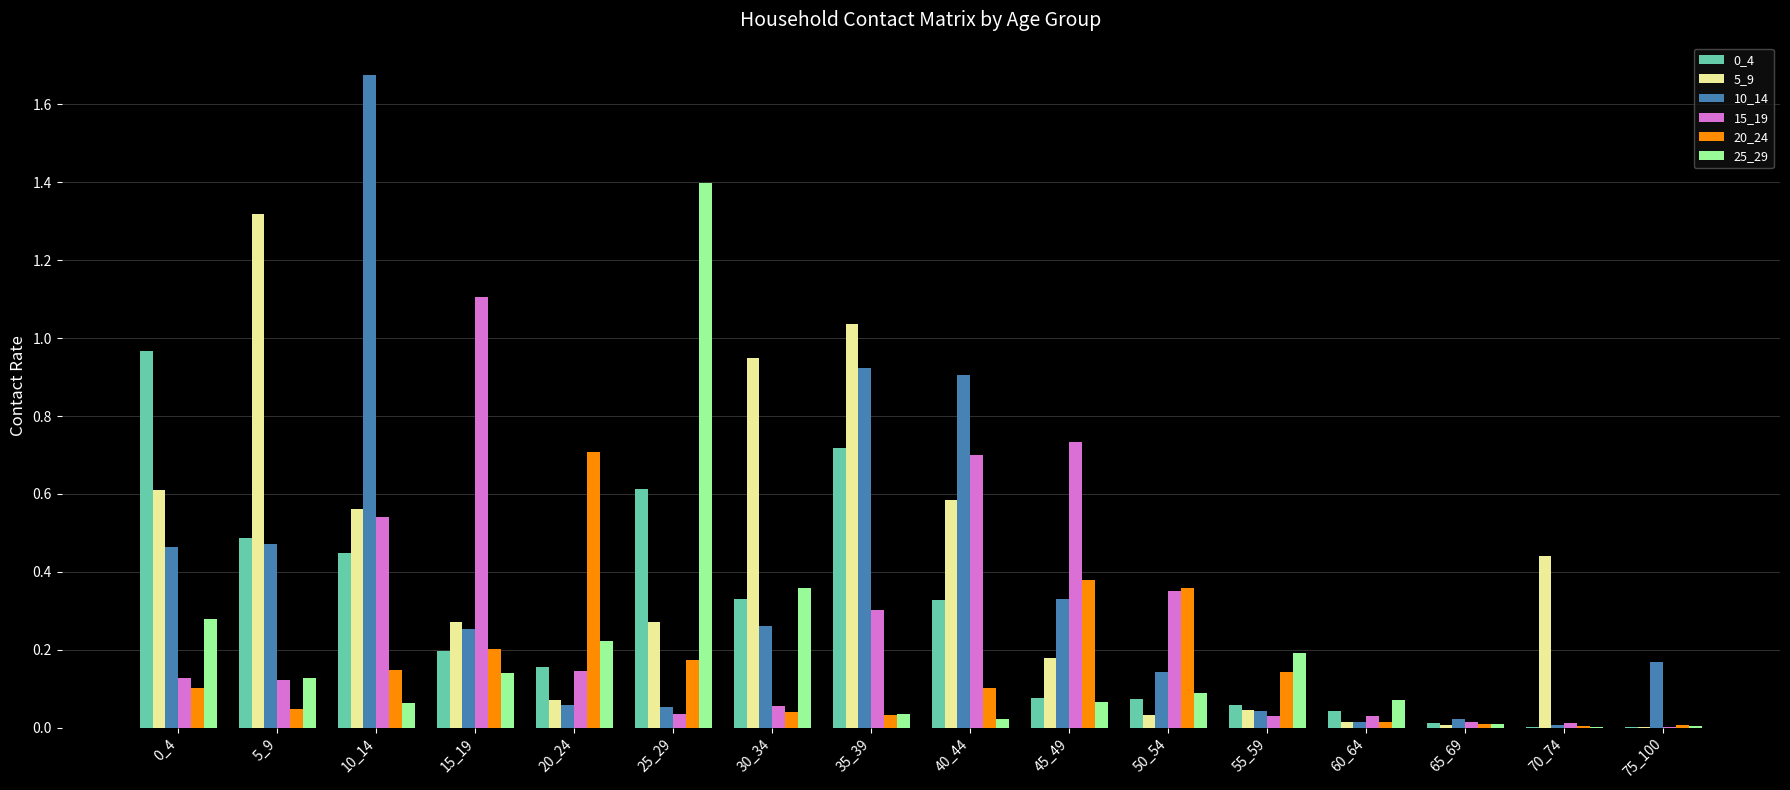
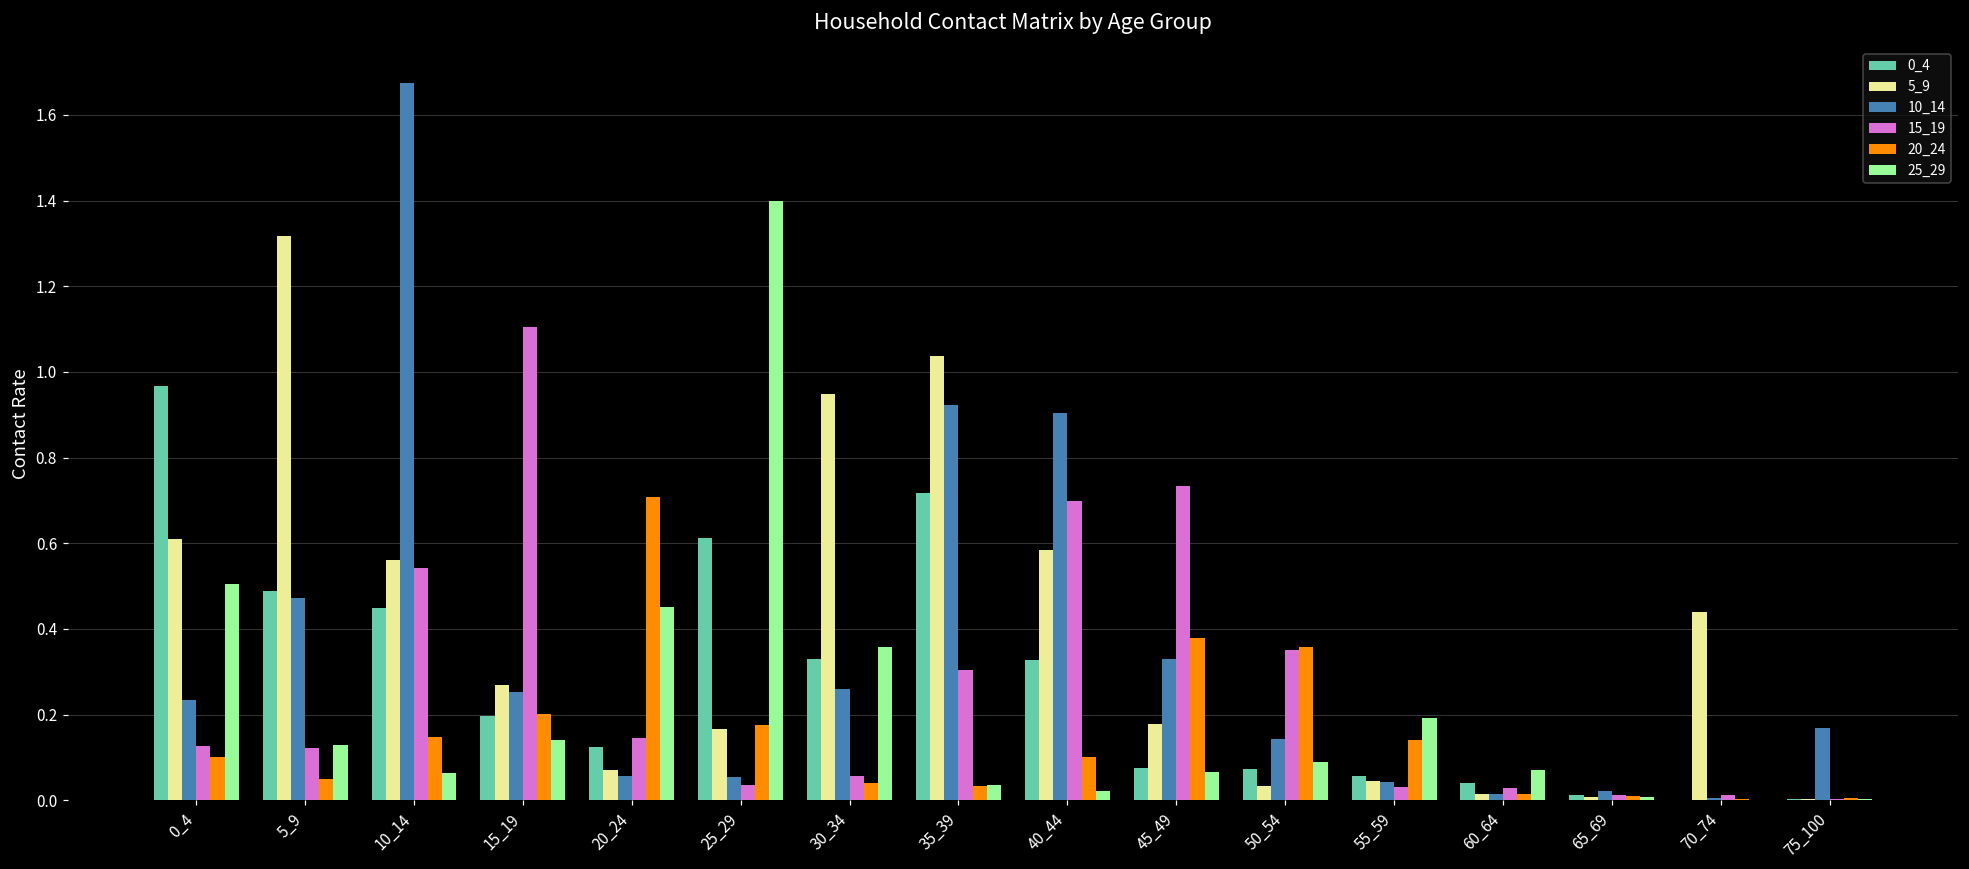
  {
    "0_4": {
      "0_4": 0.97,
      "5_9": 0.49,
      "10_14": 0.45,
      "15_19": 0.20,
-     "20_24": 0.16,
+     "20_24": 0.12,
      "25_29": 0.61,
      "30_34": 0.33,
      "35_39": 0.72,
      "40_44": 0.33,
      "45_49": 0.08,
      "50_54": 0.07,
      "55_59": 0.06,
      "60_64": 0.04,
      "65_69": 0.01
    },
    "5_9": {
      "0_4": 0.61,
      "5_9": 1.32,
      "10_14": 0.56,
      "15_19": 0.27,
      "20_24": 0.07,
-     "25_29": 0.27,
+     "25_29": 0.17,
      "30_34": 0.95,
      "35_39": 1.04,
      "40_44": 0.58,
      "45_49": 0.18,
      "50_54": 0.03,
      "55_59": 0.04,
      "60_64": 0.02,
      "65_69": 0.01,
      "70_74": 0.44
    },
    "10_14": {
-     "0_4": 0.46,
+     "0_4": 0.24,
      "5_9": 0.47,
      "10_14": 1.67,
      "15_19": 0.25,
      "20_24": 0.06,
      "25_29": 0.05,
      "30_34": 0.26,
      "35_39": 0.92,
      "40_44": 0.90,
      "45_49": 0.33,
      "50_54": 0.14,
      "55_59": 0.04,
      "60_64": 0.01,
      "65_69": 0.02,
      "75_100": 0.17
    },
    "15_19": {
      "0_4": 0.13,
      "5_9": 0.12,
      "10_14": 0.54,
      "15_19": 1.10,
      "20_24": 0.15,
      "25_29": 0.04,
      "30_34": 0.06,
      "35_39": 0.30,
      "40_44": 0.70,
      "45_49": 0.73,
      "50_54": 0.35,
      "55_59": 0.03,
      "60_64": 0.03,
      "65_69": 0.01,
      "70_74": 0.01
    },
    "20_24": {
      "0_4": 0.10,
      "5_9": 0.05,
      "10_14": 0.15,
      "15_19": 0.20,
      "20_24": 0.71,
      "25_29": 0.17,
      "30_34": 0.04,
      "35_39": 0.03,
      "40_44": 0.10,
      "45_49": 0.38,
      "50_54": 0.36,
      "55_59": 0.14,
      "60_64": 0.01,
      "65_69": 0.01
    },
    "25_29": {
-     "0_4": 0.28,
+     "0_4": 0.50,
      "5_9": 0.13,
      "10_14": 0.06,
      "15_19": 0.14,
-     "20_24": 0.22,
+     "20_24": 0.45,
      "25_29": 1.40,
      "30_34": 0.36,
      "35_39": 0.04,
      "40_44": 0.02,
      "45_49": 0.07,
      "50_54": 0.09,
      "55_59": 0.19,
      "60_64": 0.07,
      "65_69": 0.01
    }
  }
